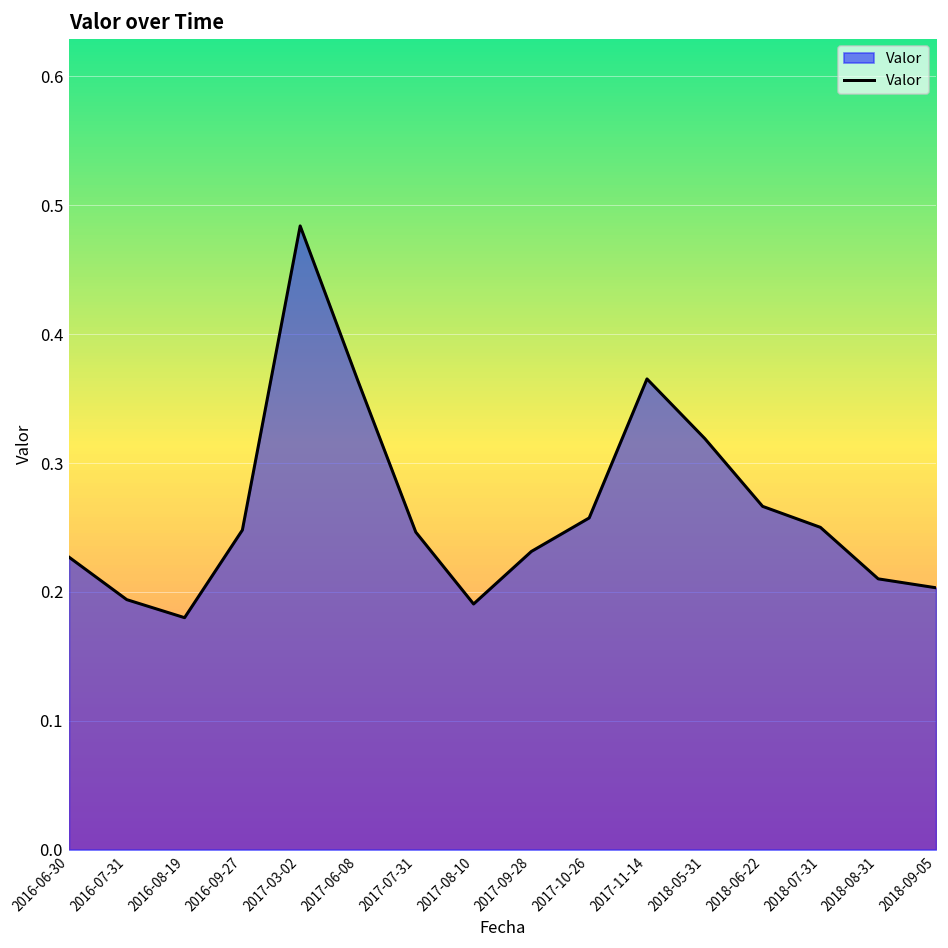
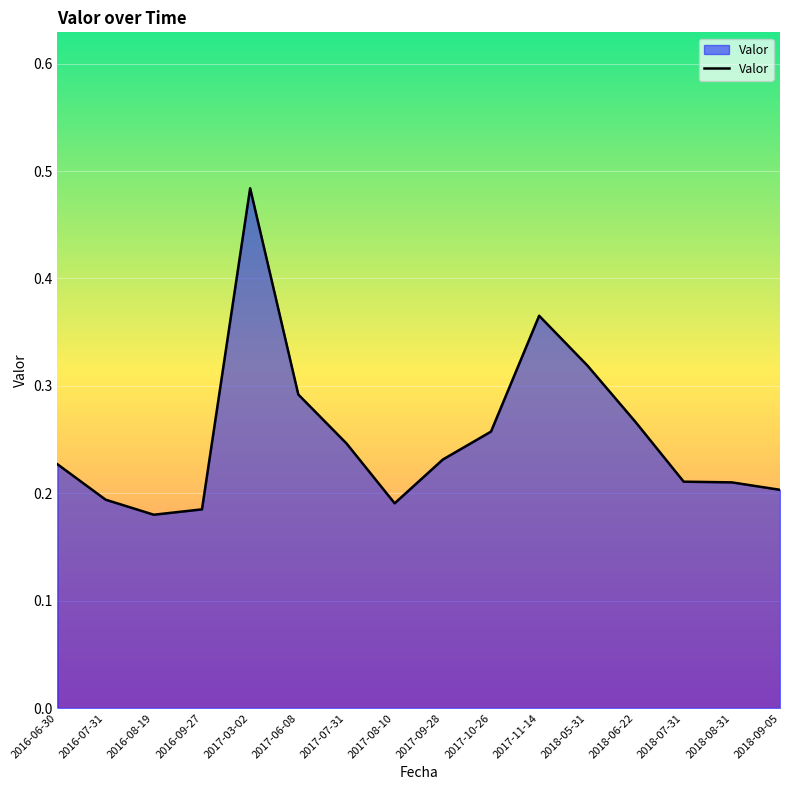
  {
    "2016-06-30": 0.227,
    "2016-07-31": 0.194,
    "2016-08-19": 0.180,
-   "2016-09-27": 0.248,
+   "2016-09-27": 0.185,
    "2017-03-02": 0.484,
-   "2017-06-08": 0.364,
+   "2017-06-08": 0.292,
    "2017-07-31": 0.246,
    "2017-08-10": 0.191,
    "2017-09-28": 0.231,
    "2017-10-26": 0.257,
    "2017-11-14": 0.365,
    "2018-05-31": 0.319,
    "2018-06-22": 0.266,
-   "2018-07-31": 0.250,
+   "2018-07-31": 0.211,
    "2018-08-31": 0.210,
    "2018-09-05": 0.203
  }
